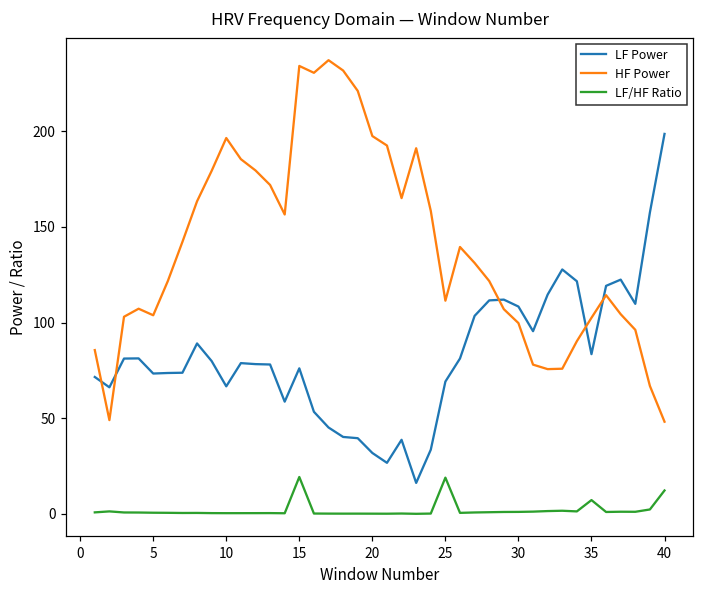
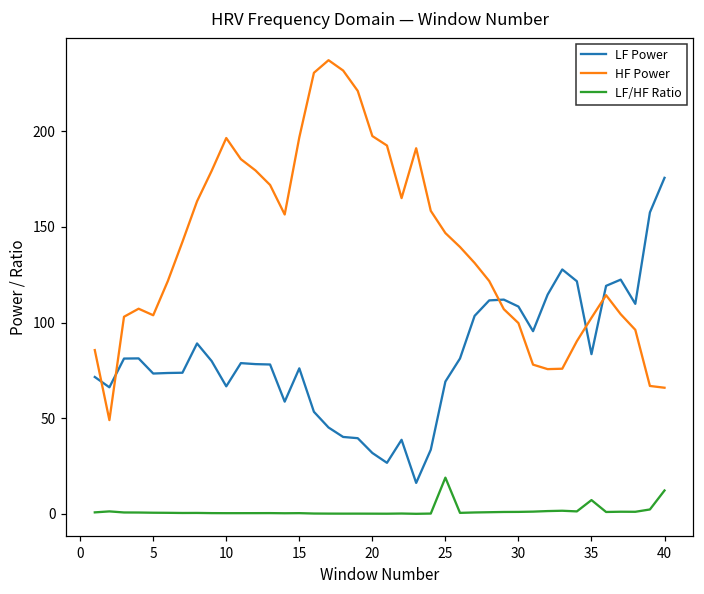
  {
    "LF Power": {
      "5": 73,
      "10": 67,
      "15": 76,
      "20": 32,
      "25": 69,
      "30": 108,
      "35": 83,
-     "40": 199
+     "40": 176
    },
    "HF Power": {
      "5": 104,
      "10": 196,
-     "15": 234,
+     "15": 197,
      "20": 197,
-     "25": 111,
+     "25": 147,
      "30": 100,
      "35": 102,
-     "40": 48
+     "40": 66
    },
    "LF/HF Ratio": {
      "5": 1,
      "10": 0,
-     "15": 19,
+     "15": 0,
      "20": 0,
      "25": 19,
      "30": 1,
      "35": 7,
      "40": 12
    }
  }
